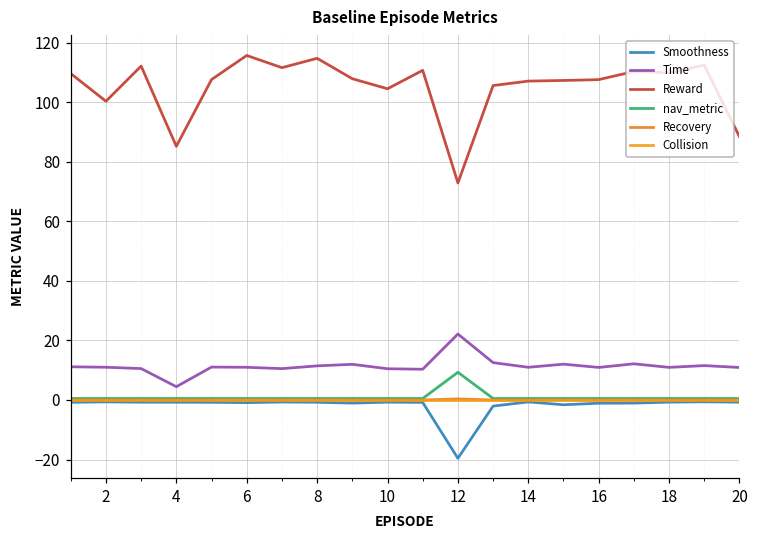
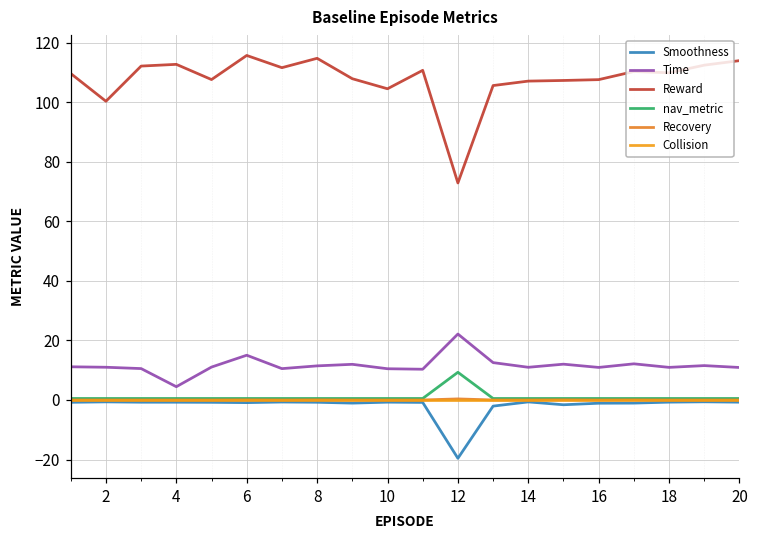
  {
    "Smoothness": {
      "12": -20,
      "16": -1
    },
    "Time": {
      "2": 11,
      "4": 4,
-     "6": 11,
+     "6": 15,
      "8": 11,
      "10": 10,
      "12": 22,
      "14": 11,
      "16": 11,
      "18": 11,
      "20": 11
    },
    "Reward": {
      "2": 100,
-     "4": 85,
+     "4": 113,
      "6": 116,
      "8": 115,
      "10": 105,
      "12": 73,
      "14": 107,
      "16": 108,
-     "20": 88
+     "20": 114
    },
    "nav_metric": {
      "12": 9
    }
  }
